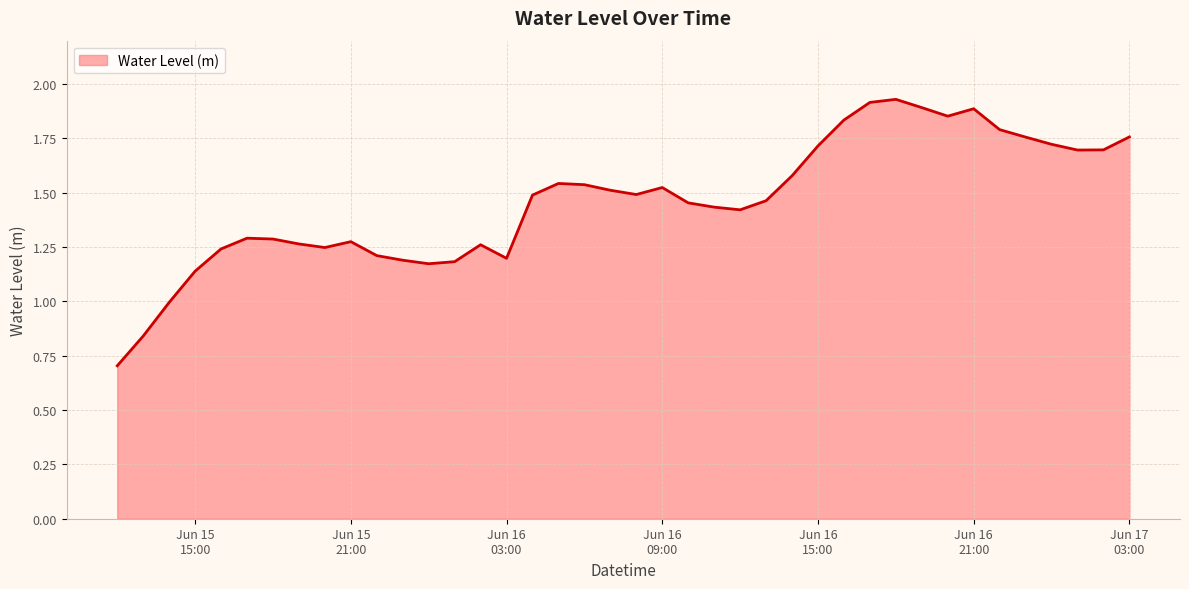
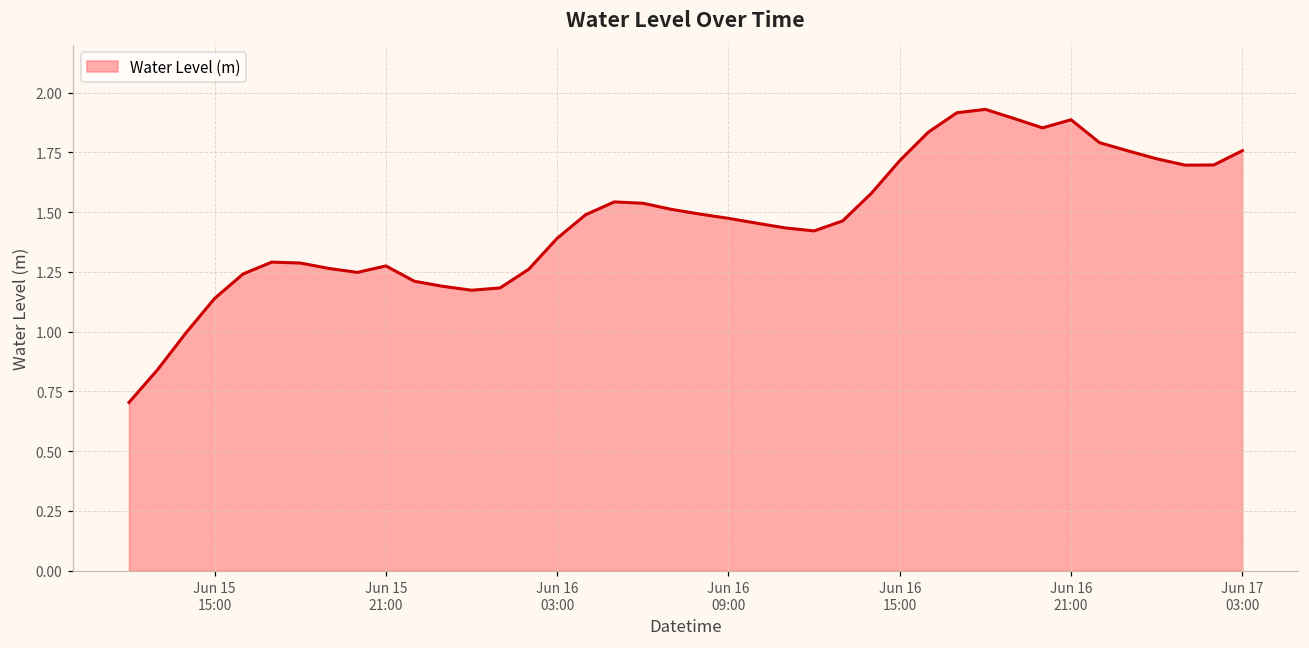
  {
    "Jun 15 15:00": 1.14,
    "Jun 15 21:00": 1.28,
-   "Jun 16 03:00": 1.20,
-   "Jun 16 09:00": 1.52,
+   "Jun 16 03:00": 1.39,
+   "Jun 16 09:00": 1.47,
    "Jun 16 15:00": 1.72,
    "Jun 16 21:00": 1.89,
    "Jun 17 03:00": 1.76
  }
